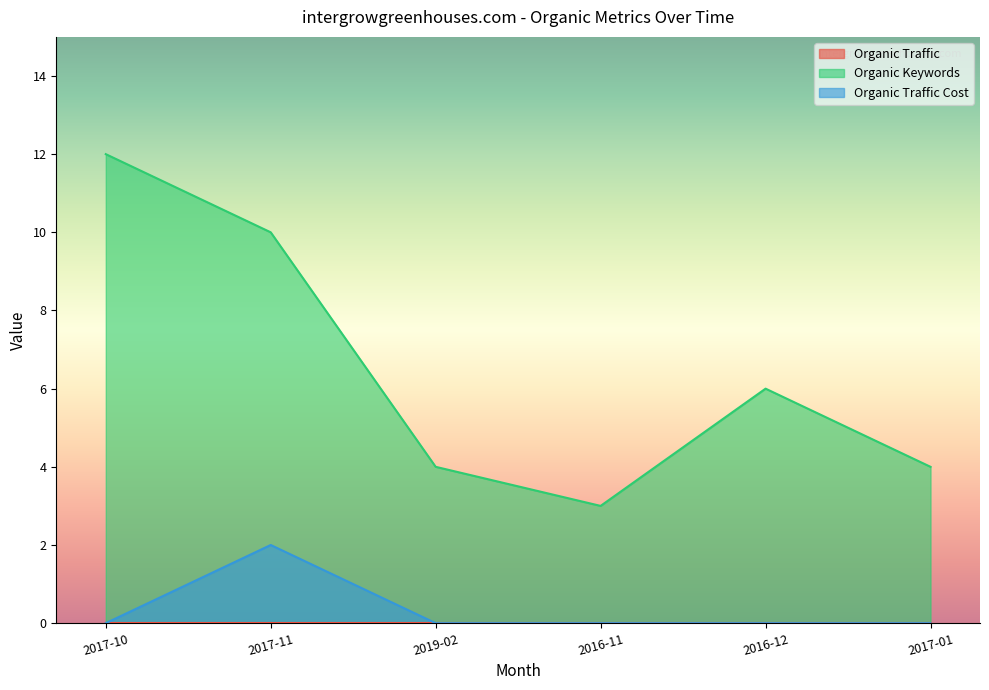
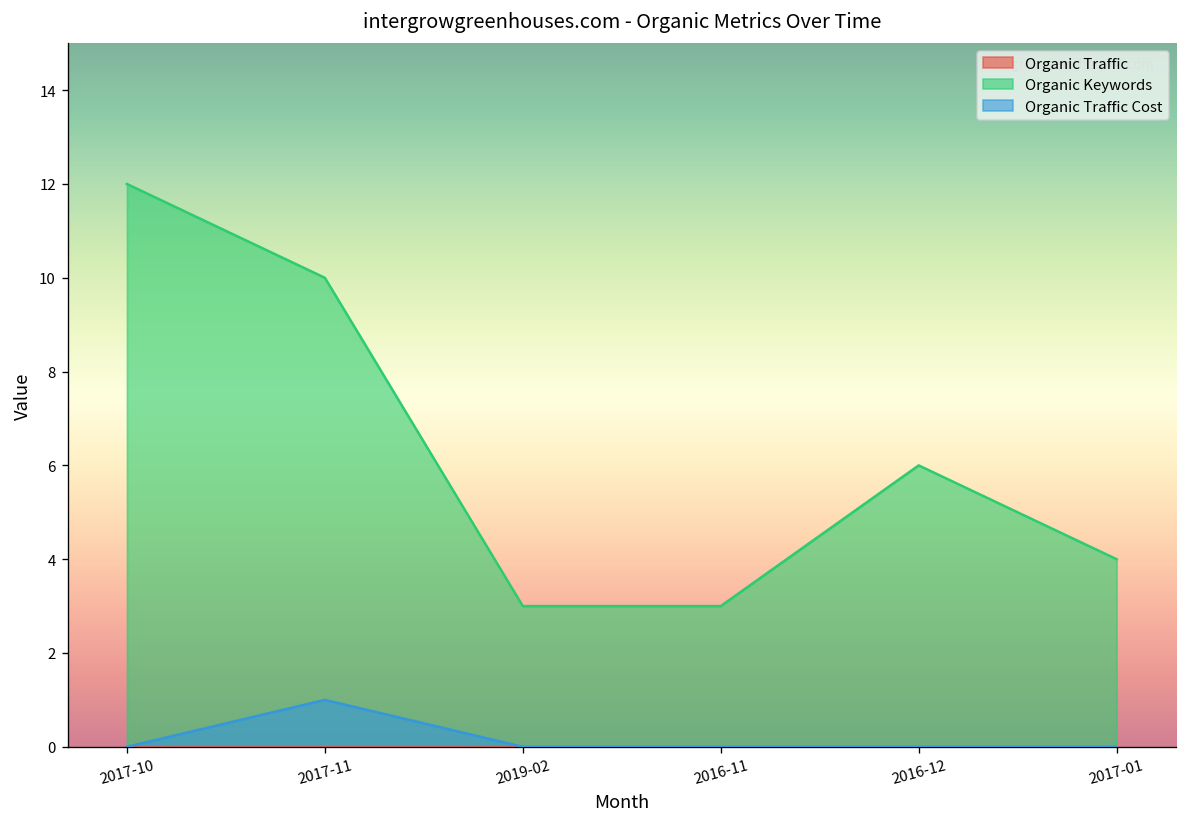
  {
    "Organic Traffic": {
      "2017-11": 0
    },
    "Organic Keywords": {
      "2017-10": 12,
      "2017-11": 10,
-     "2019-02": 4,
+     "2019-02": 3,
      "2016-11": 3,
      "2016-12": 6,
      "2017-01": 4
    },
    "Organic Traffic Cost": {
-     "2017-11": 2
+     "2017-11": 1
    }
  }
